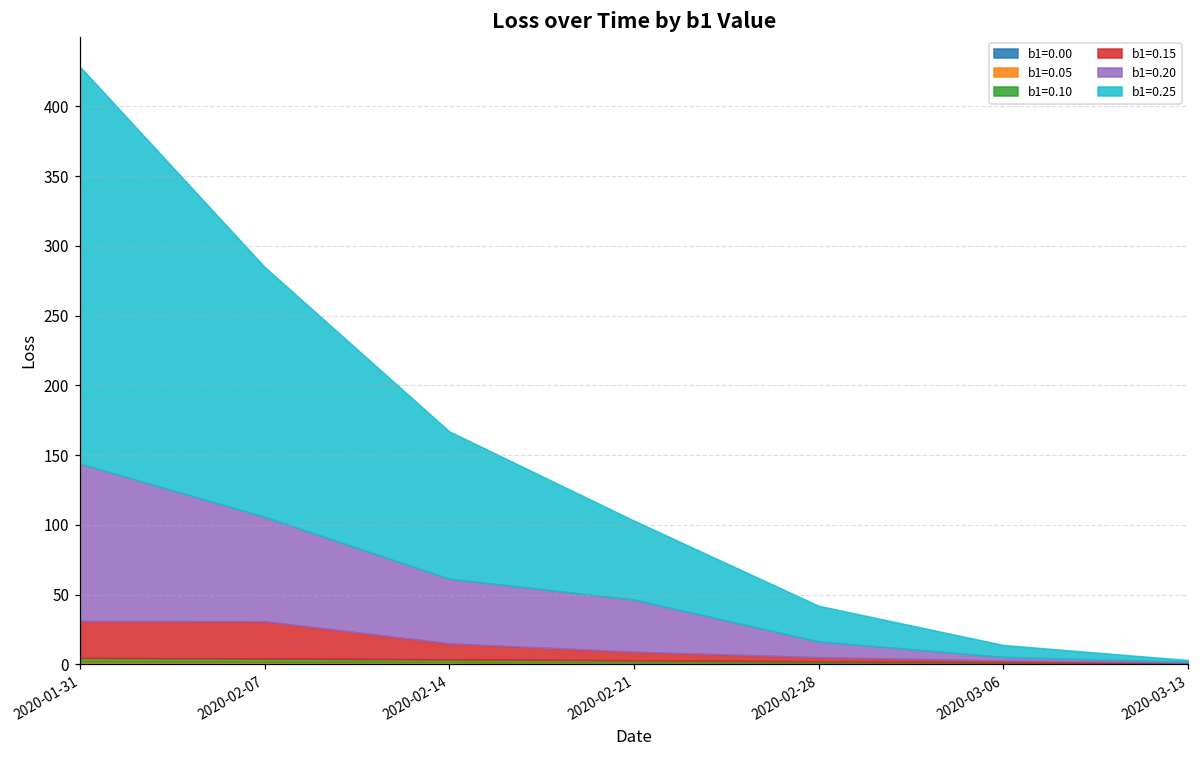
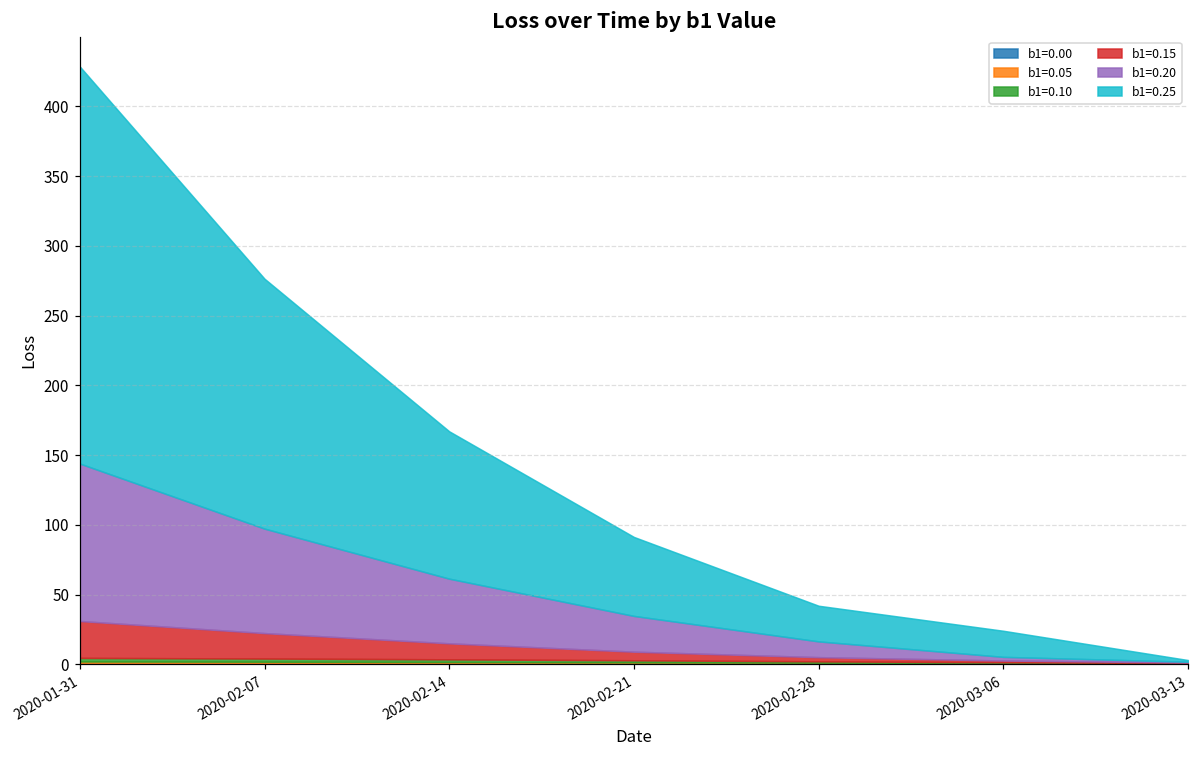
  {
    "b1=0.10": {
      "2020-01-31": 3,
      "2020-02-07": 2
    },
    "b1=0.15": {
      "2020-01-31": 26,
-     "2020-02-07": 27,
+     "2020-02-07": 18,
      "2020-02-14": 11,
      "2020-02-21": 6,
      "2020-02-28": 3
    },
    "b1=0.20": {
      "2020-01-31": 113,
      "2020-02-07": 75,
      "2020-02-14": 46,
-     "2020-02-21": 37,
+     "2020-02-21": 26,
      "2020-02-28": 11,
      "2020-03-06": 3
    },
    "b1=0.25": {
      "2020-01-31": 285,
      "2020-02-07": 179,
      "2020-02-14": 106,
      "2020-02-21": 57,
      "2020-02-28": 26,
-     "2020-03-06": 9
+     "2020-03-06": 19
    }
  }
